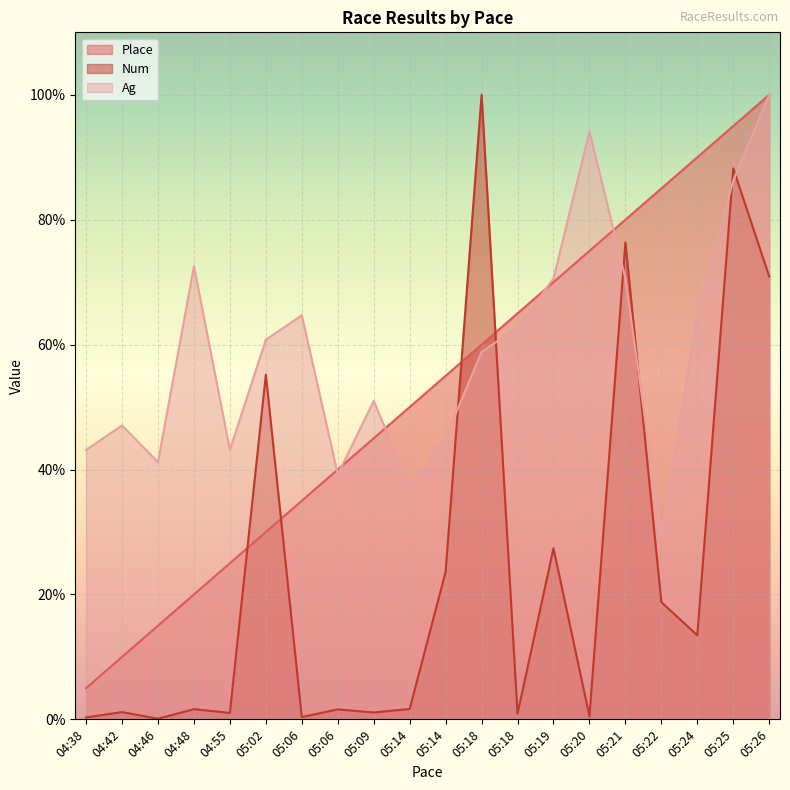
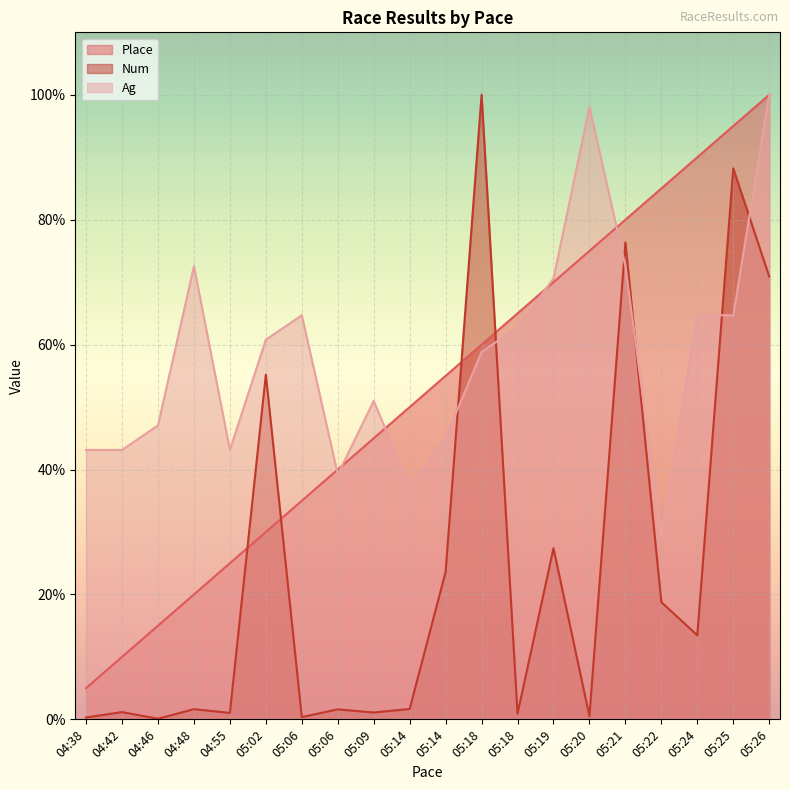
  {
    "Ag": {
      "04:38": "43%",
-     "04:42": "47%",
-     "04:46": "41%",
+     "04:42": "43%",
+     "04:46": "47%",
      "04:48": "73%",
      "04:55": "43%",
      "05:02": "61%",
      "05:09": "51%",
      "05:19": "71%",
-     "05:20": "94%",
-     "05:21": "71%",
+     "05:20": "98%",
+     "05:21": "73%",
      "05:22": "29%",
      "05:24": "65%",
-     "05:25": "86%"
+     "05:25": "65%"
    }
  }
